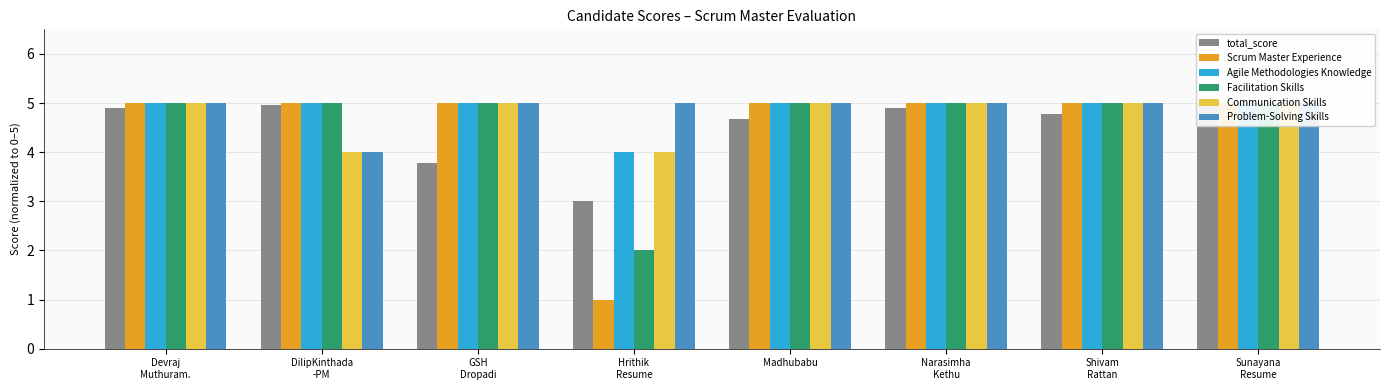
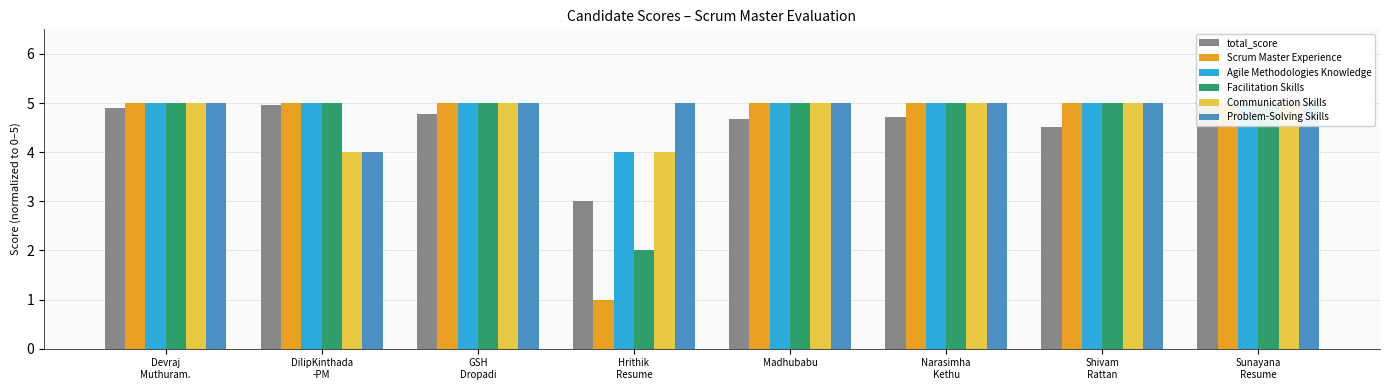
  {
    "total_score": {
      "Devraj Muthuram.": 4.9,
      "DilipKinthada -PM": 5.0,
-     "GSH Dropadi": 3.8,
+     "GSH Dropadi": 4.8,
      "Hrithik Resume": 3.0,
      "Madhubabu": 4.7,
-     "Narasimha Kethu": 4.9,
-     "Shivam Rattan": 4.8
+     "Narasimha Kethu": 4.7,
+     "Shivam Rattan": 4.5
    },
    "Facilitation Skills": {
      "Devraj Muthuram.": 5.0,
      "DilipKinthada -PM": 5.0,
      "GSH Dropadi": 5.0,
      "Hrithik Resume": 2.0,
      "Madhubabu": 5.0,
      "Narasimha Kethu": 5.0,
      "Shivam Rattan": 5.0
    }
  }
